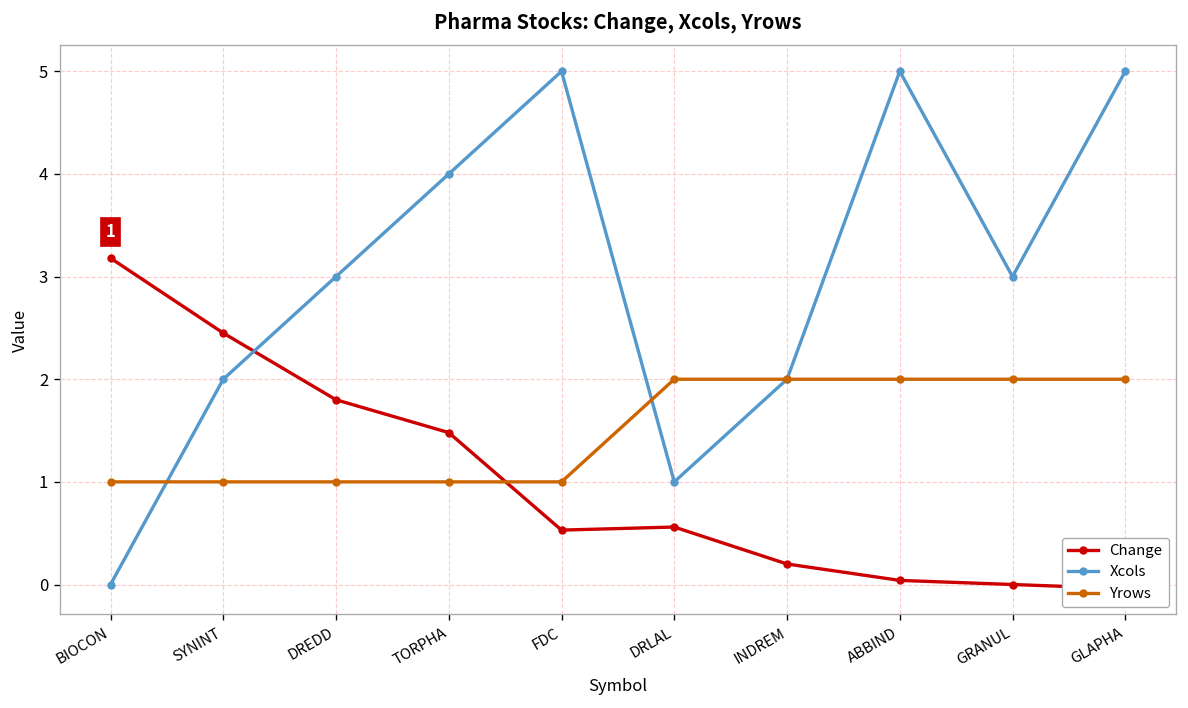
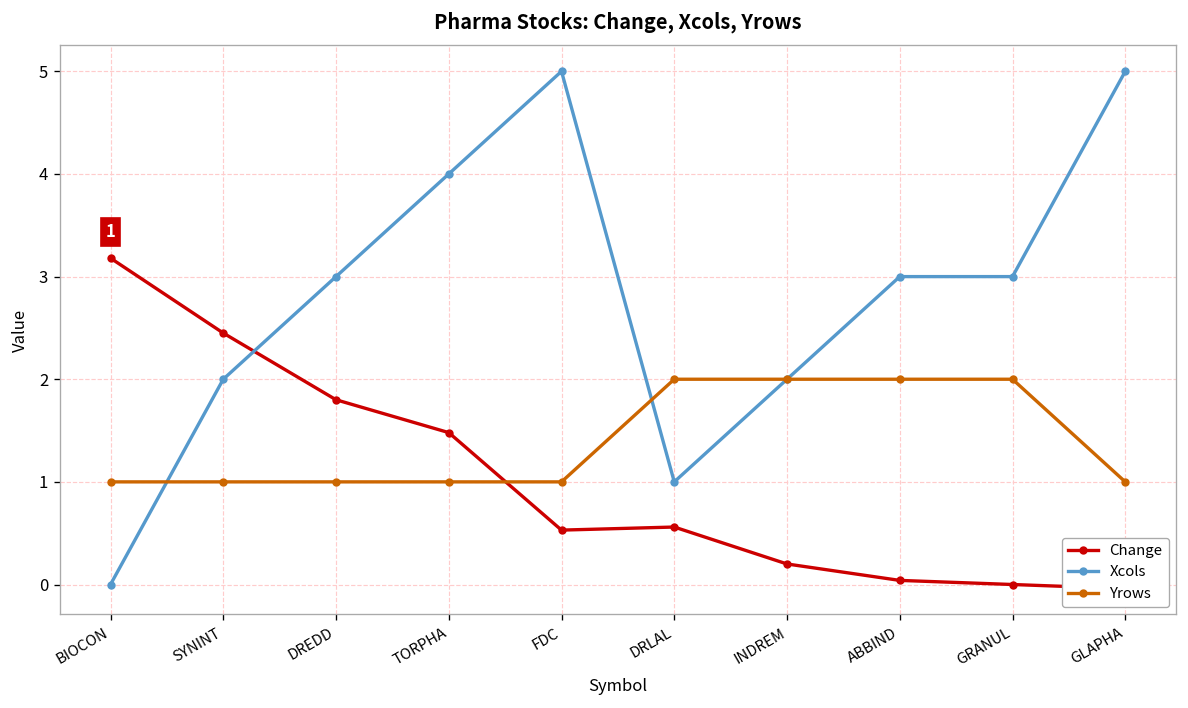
  {
    "Change": {
      "SYNINT": 2.5,
      "DREDD": 1.8,
      "TORPHA": 1.5,
      "FDC": 0.5,
      "DRLAL": 0.6,
      "INDREM": 0.2,
      "ABBIND": 0.0,
      "GRANUL": 0
    },
    "Xcols": {
      "BIOCON": 0,
      "SYNINT": 2,
      "DREDD": 3,
      "TORPHA": 4,
      "FDC": 5,
      "DRLAL": 1,
-     "ABBIND": 5,
+     "ABBIND": 3,
      "GRANUL": 3,
      "GLAPHA": 5
    },
    "Yrows": {
      "BIOCON": 1,
      "SYNINT": 1,
      "DREDD": 1,
      "TORPHA": 1,
      "FDC": 1,
      "DRLAL": 2,
      "ABBIND": 2,
      "GRANUL": 2,
-     "GLAPHA": 2
+     "GLAPHA": 1
    }
  }
